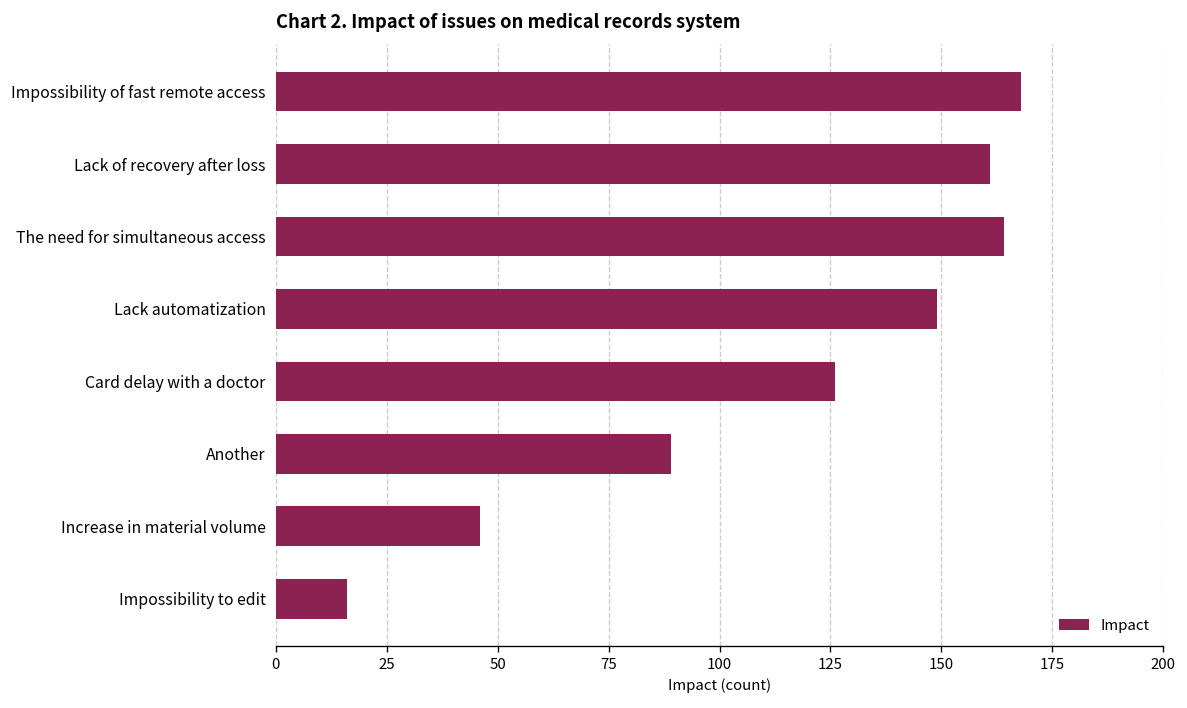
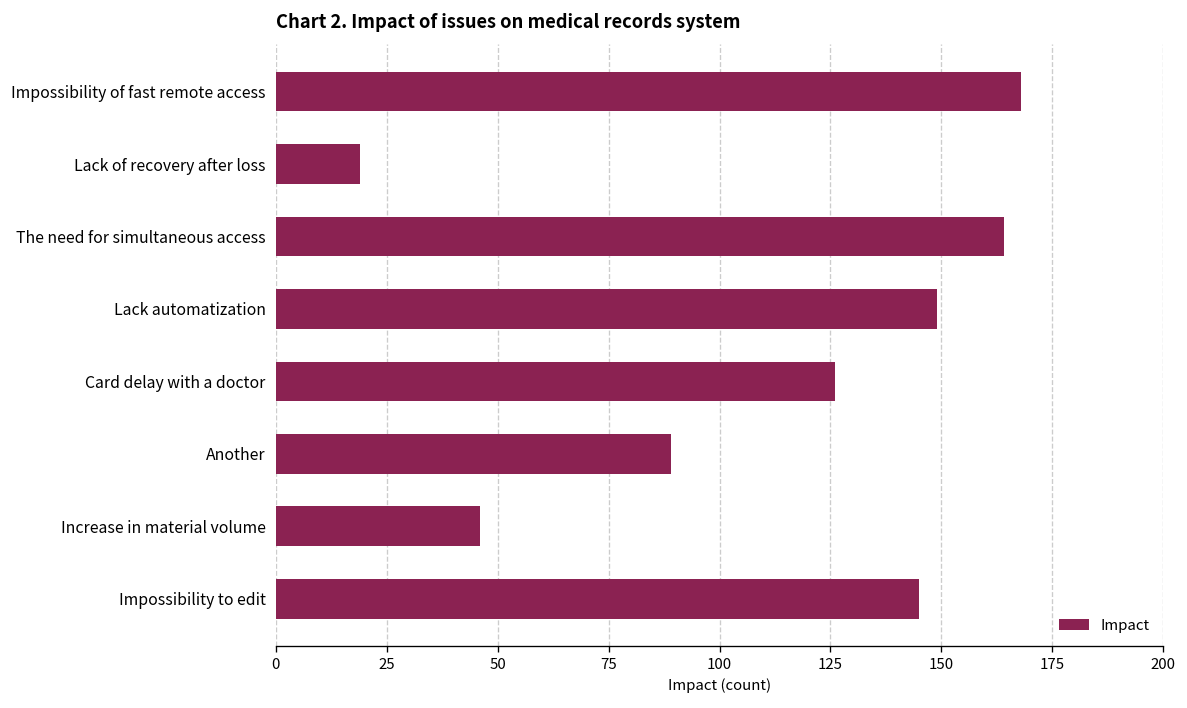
  {
    "Impossibility of fast remote access": 168,
-   "Lack of recovery after loss": 161,
+   "Lack of recovery after loss": 19,
    "The need for simultaneous access": 164,
    "Lack automatization": 149,
    "Card delay with a doctor": 126,
    "Another": 89,
    "Increase in material volume": 46,
-   "Impossibility to edit": 16
+   "Impossibility to edit": 145
  }
